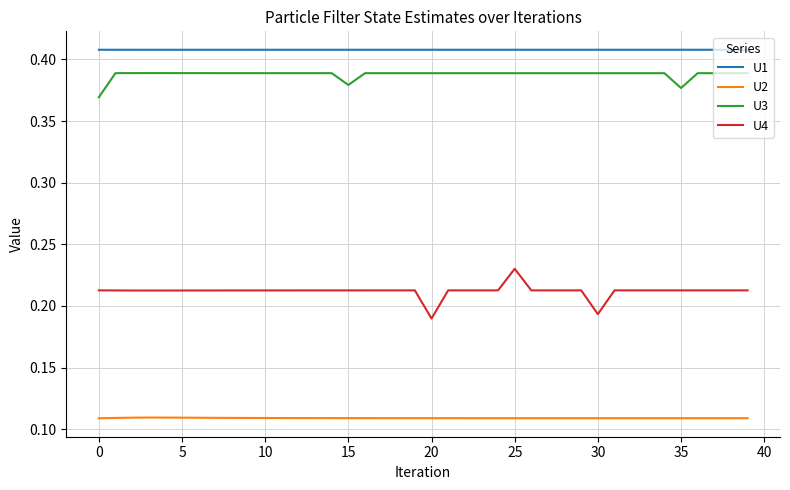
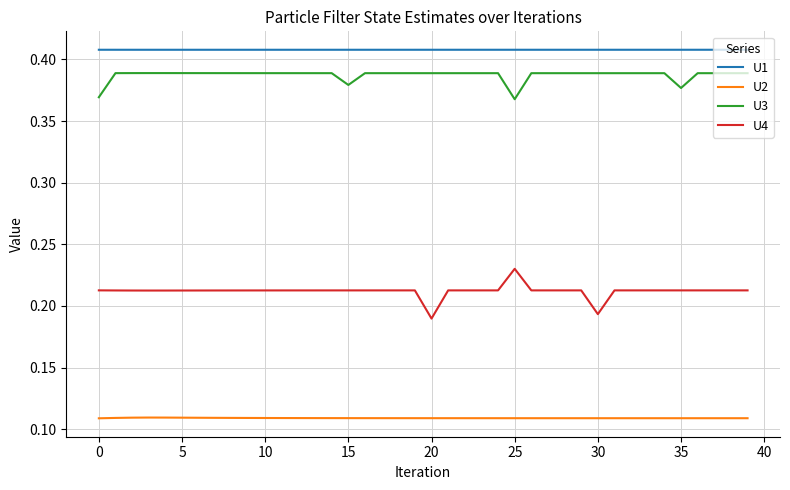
  {
    "U1": {
      "0": 0.408,
      "5": 0.408,
      "10": 0.408,
      "15": 0.408,
      "20": 0.408,
      "25": 0.408,
      "30": 0.408,
      "35": 0.408
    },
    "U2": {
      "0": 0.109,
      "5": 0.109,
      "10": 0.109,
      "15": 0.109,
      "20": 0.109,
      "25": 0.109,
      "30": 0.109,
      "35": 0.109
    },
    "U3": {
      "0": 0.369,
      "5": 0.389,
      "10": 0.389,
      "15": 0.379,
      "20": 0.389,
-     "25": 0.389,
+     "25": 0.368,
      "30": 0.389,
      "35": 0.377
    },
    "U4": {
      "0": 0.213,
      "5": 0.212,
      "10": 0.213,
      "15": 0.213,
      "20": 0.190,
      "25": 0.230,
      "30": 0.193,
      "35": 0.213
    }
  }
